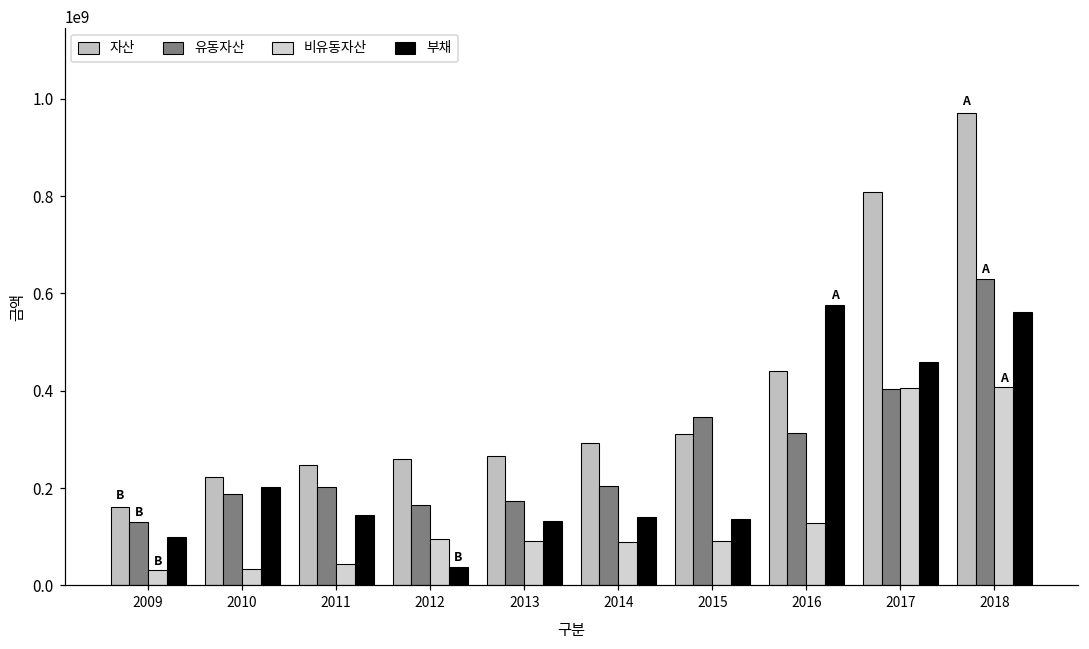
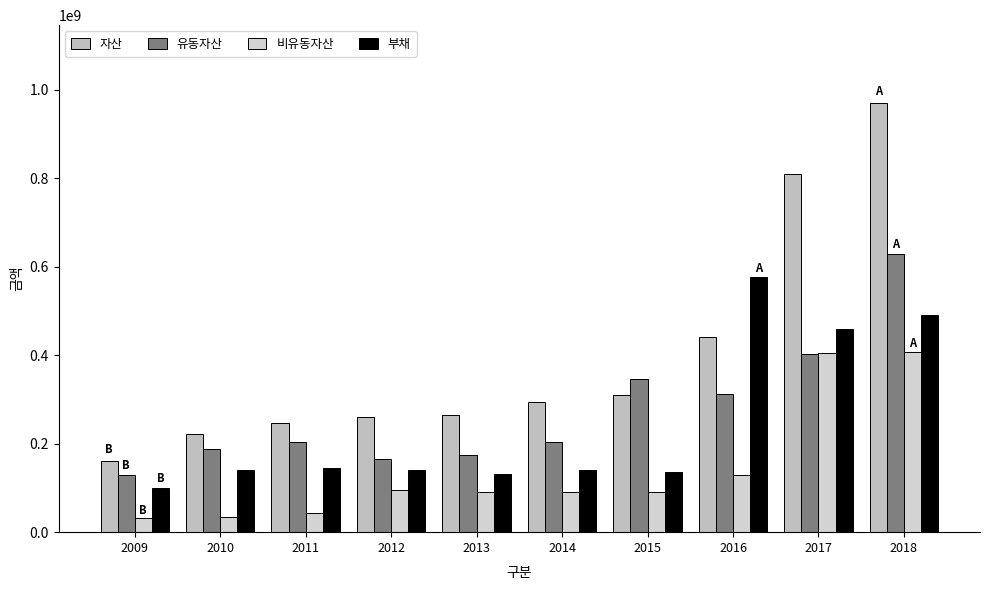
  {
    "유동자산": {
      "2009": 130000000,
      "2010": 190000000,
      "2011": 200000000,
      "2012": 160000000,
      "2013": 170000000,
      "2014": 200000000,
      "2015": 350000000,
      "2016": 310000000,
      "2017": 400000000,
      "2018": 630000000
    },
    "부채": {
      "2009": 100000000,
-     "2010": 200000000,
+     "2010": 140000000,
      "2011": 140000000,
-     "2012": 40000000,
+     "2012": 140000000,
      "2013": 130000000,
      "2014": 140000000,
      "2015": 140000000,
      "2016": 580000000,
      "2017": 460000000,
-     "2018": 560000000
+     "2018": 490000000
    }
  }
